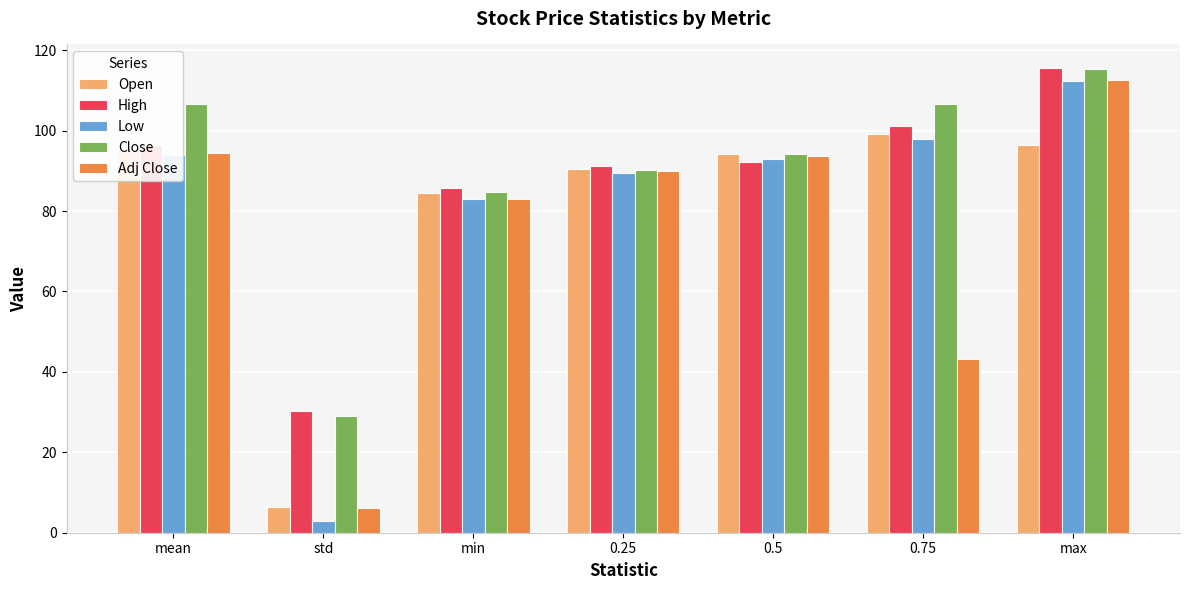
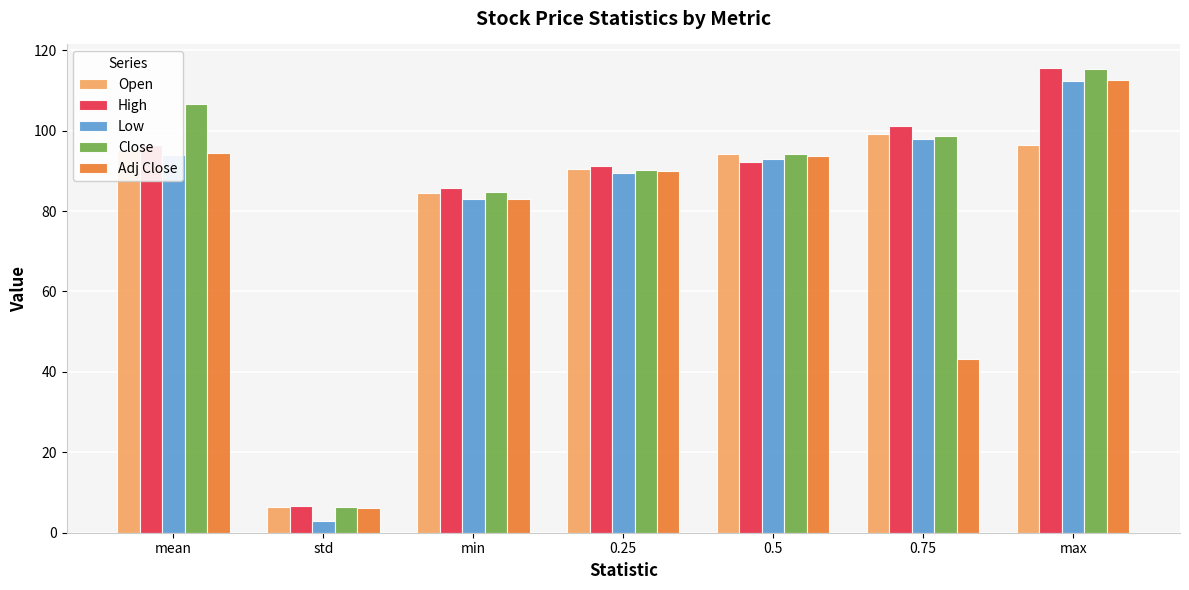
  {
    "Open": {
      "std": 6,
      "min": 85,
      "0.25": 90,
      "0.5": 94,
      "0.75": 99,
      "max": 96
    },
    "High": {
-     "std": 30,
+     "std": 7,
      "min": 86,
      "0.25": 91,
      "0.5": 92,
      "0.75": 101,
      "max": 116
    },
    "Low": {
      "std": 3,
      "min": 83,
      "0.25": 89,
      "0.5": 93,
      "0.75": 98,
      "max": 112
    },
    "Close": {
      "mean": 107,
-     "std": 29,
+     "std": 6,
      "min": 85,
      "0.25": 90,
      "0.5": 94,
-     "0.75": 107,
+     "0.75": 99,
      "max": 115
    },
    "Adj Close": {
      "mean": 94,
      "std": 6,
      "min": 83,
      "0.25": 90,
      "0.5": 94,
      "0.75": 43,
      "max": 113
    }
  }
